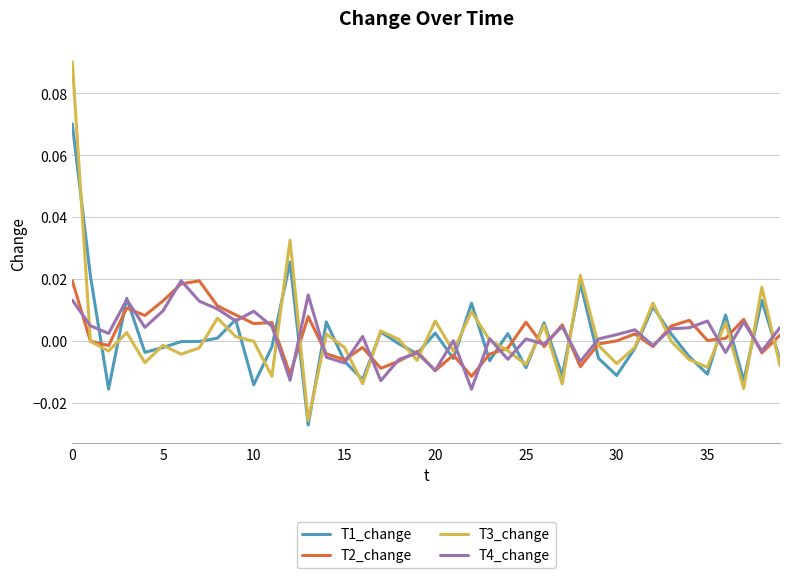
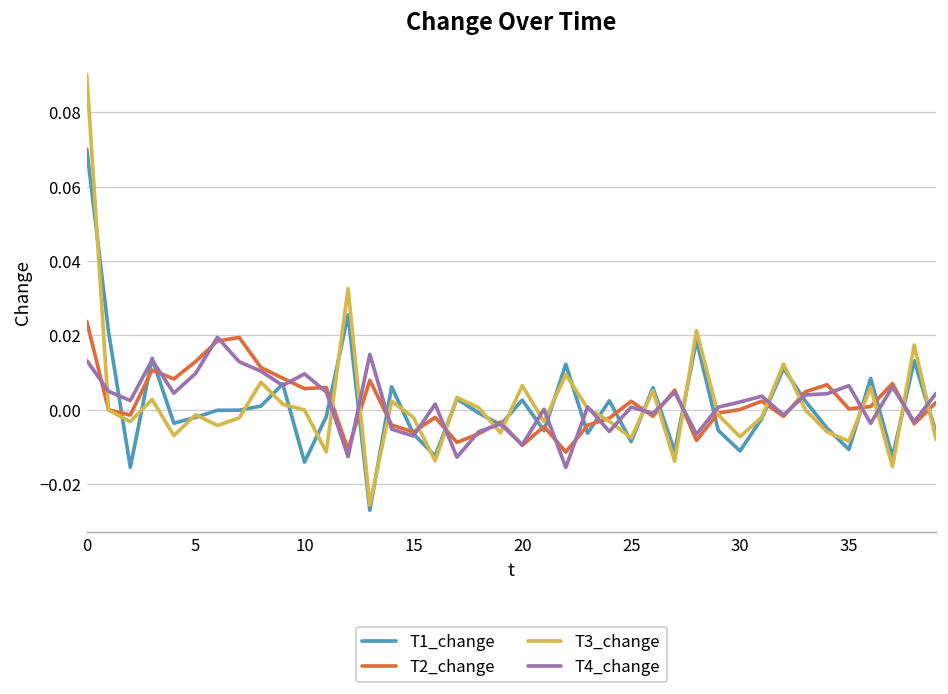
  {
    "T1_change": {
      "0": 0.070,
      "10": -0.014,
      "20": 0.003,
      "25": -0.009,
      "30": -0.011,
      "35": -0.011
    },
    "T2_change": {
-     "0": 0.020,
+     "0": 0.024,
      "5": 0.013,
      "10": 0.006,
-     "25": 0.006,
+     "25": 0.002,
      "30": 0.000,
      "35": 0.000
    },
    "T3_change": {
      "0": 0.090,
      "10": 0.000,
      "15": -0.002,
      "20": 0.006,
      "25": -0.008,
      "30": -0.007,
      "35": -0.008
    },
    "T4_change": {
      "0": 0.013,
      "5": 0.010,
      "10": 0.010,
      "25": 0.001,
      "30": 0.002,
      "35": 0.006
    }
  }
